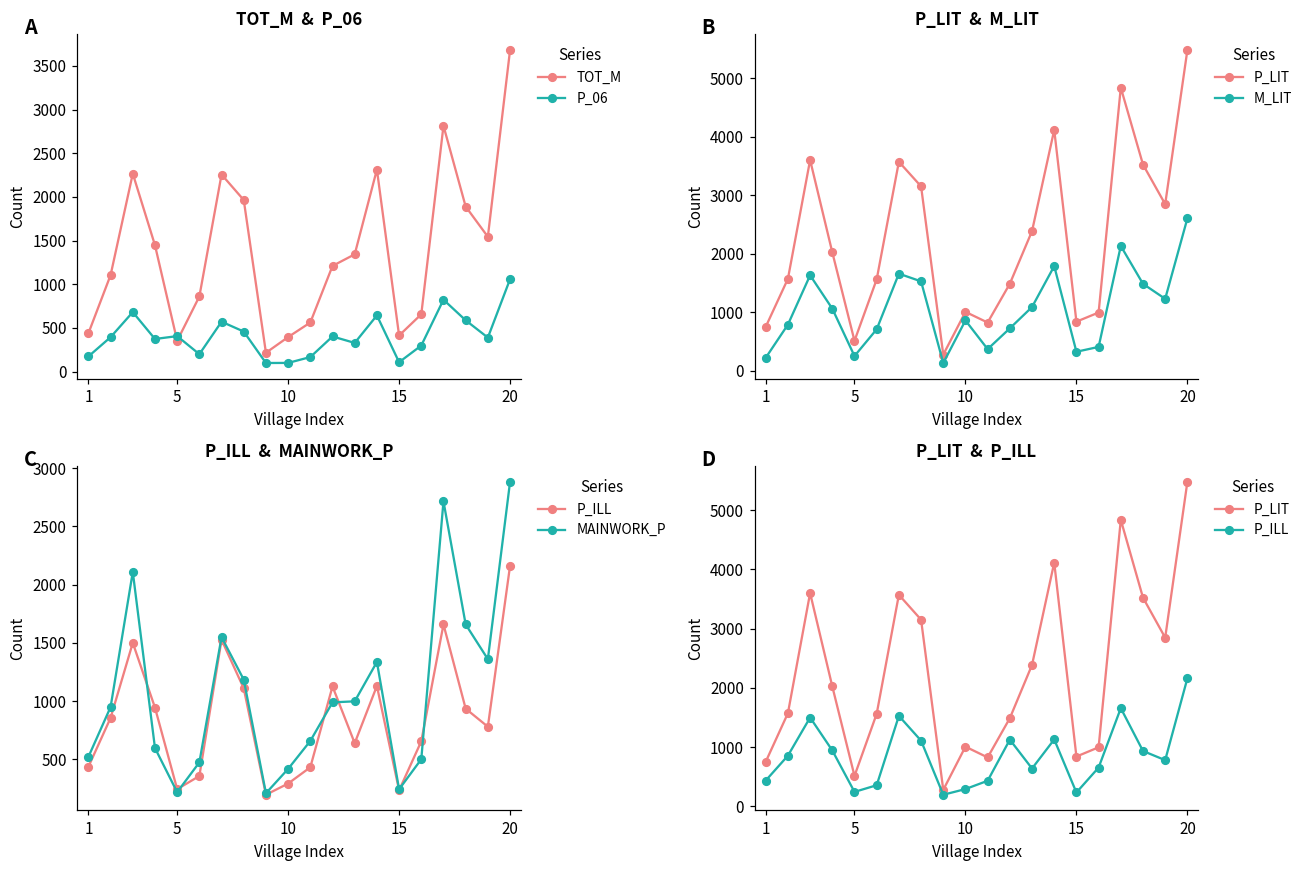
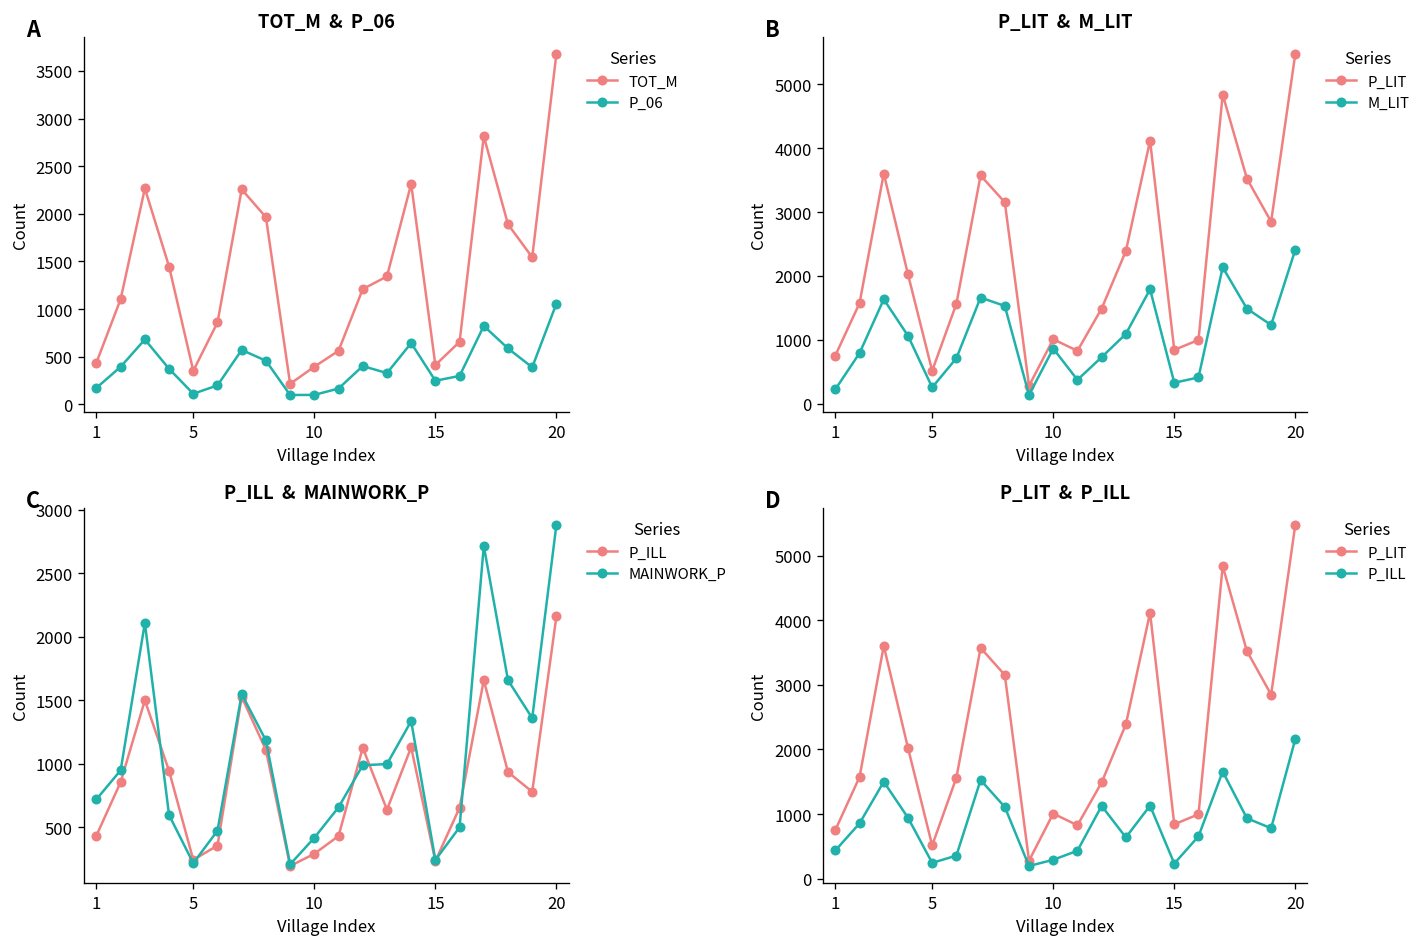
  {
    "TOT_M & P_06": {
      "TOT_M": {
        "1": 400,
        "5": 400,
        "10": 400,
        "15": 400,
        "20": 3700
      },
      "P_06": {
        "1": 200,
-       "5": 400,
+       "5": 100,
        "10": 100,
-       "15": 100,
+       "15": 200,
        "20": 1100
      }
    },
    "P_LIT & M_LIT": {
      "P_LIT": {
        "1": 800,
        "5": 500,
        "10": 1000,
        "15": 800,
        "20": 5500
      },
      "M_LIT": {
        "1": 200,
        "5": 300,
        "10": 900,
        "15": 300,
-       "20": 2600
+       "20": 2400
      }
    },
    "P_ILL & MAINWORK_P": {
      "MAINWORK_P": {
-       "1": 520,
+       "1": 720,
        "5": 220,
        "10": 420,
        "20": 2880
      }
    },
    "P_LIT & P_ILL": {
      "P_LIT": {
        "1": 800,
        "5": 500,
        "10": 1000,
        "15": 800,
        "20": 5500
      },
      "P_ILL": {
        "1": 400,
        "5": 200,
        "10": 300,
        "15": 200,
        "20": 2200
      }
    }
  }
